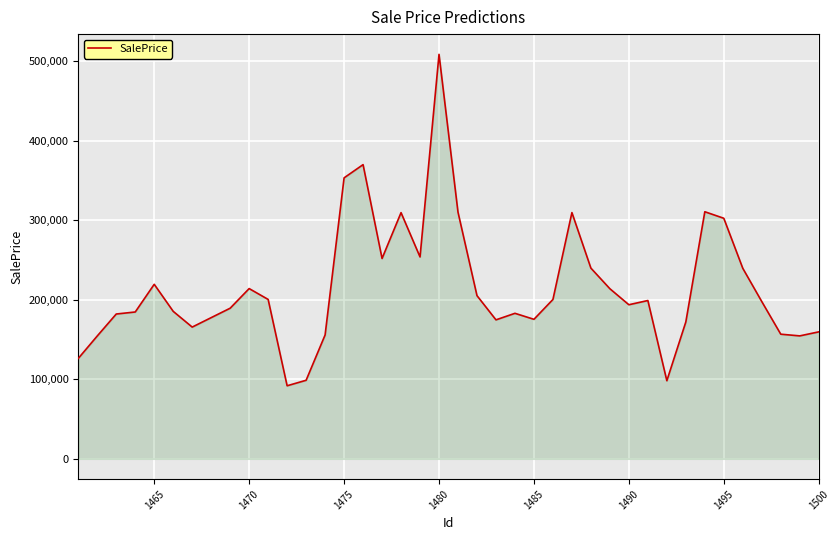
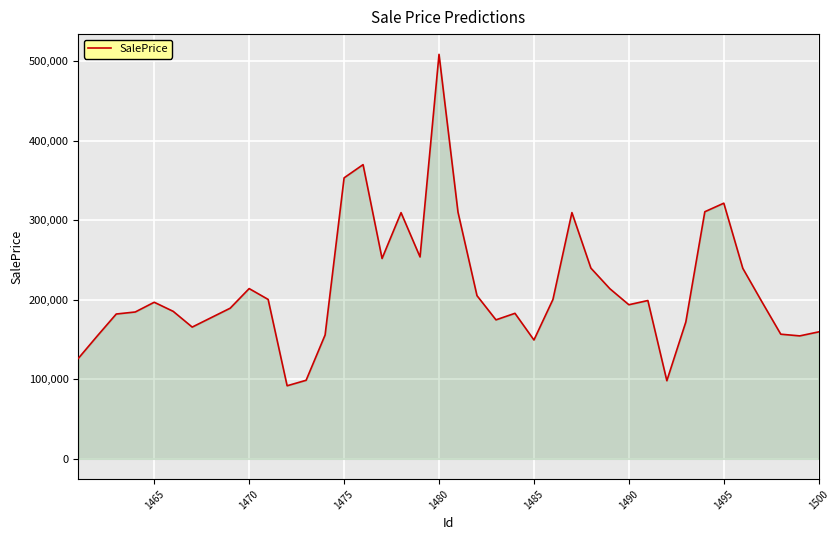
  {
-   "1465": "220,000",
+   "1465": "200,000",
    "1470": "210,000",
    "1475": "350,000",
    "1480": "510,000",
-   "1485": "180,000",
+   "1485": "150,000",
    "1490": "190,000",
-   "1495": "300,000",
+   "1495": "320,000",
    "1500": "160,000"
  }
